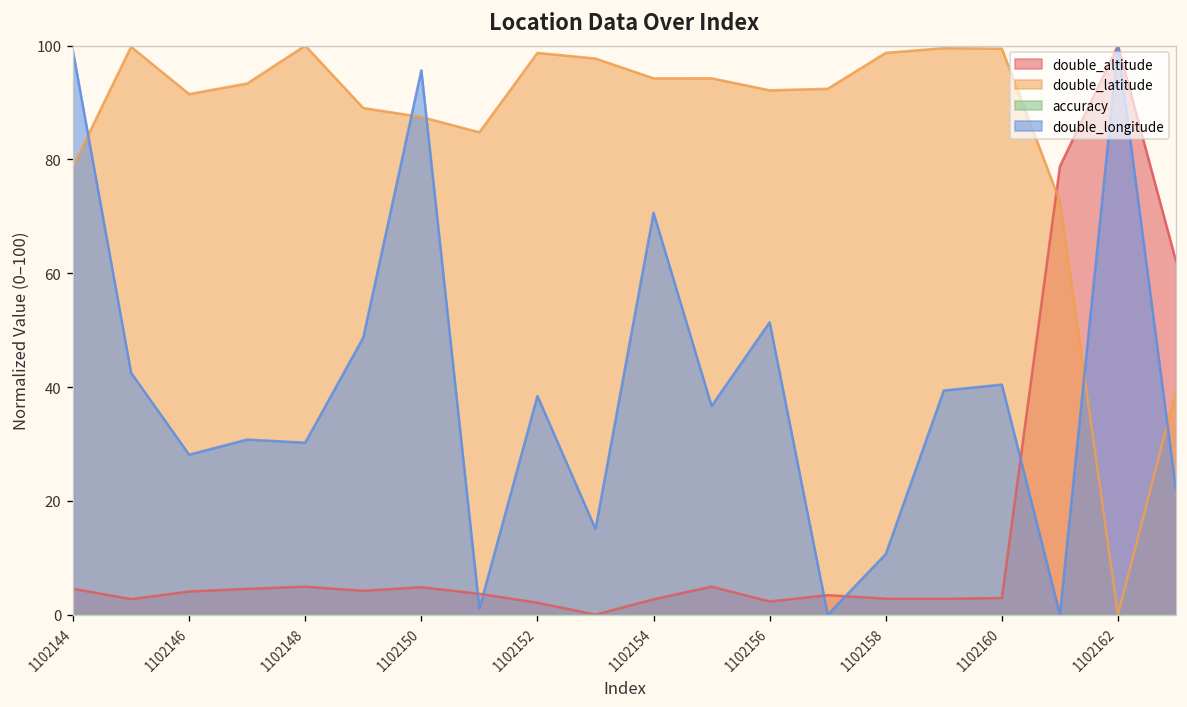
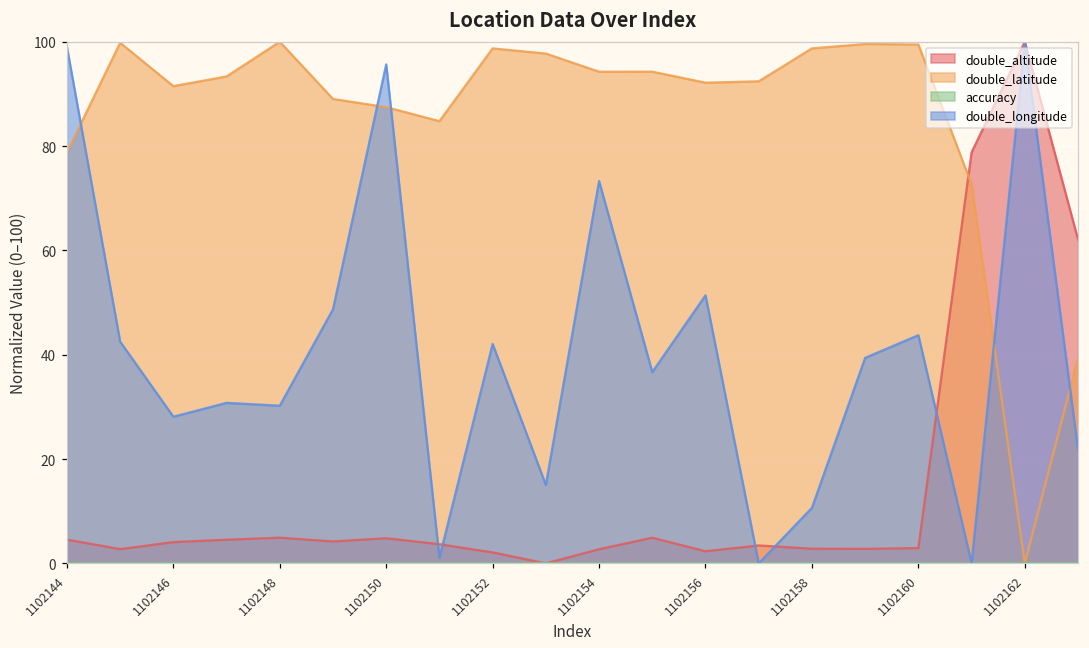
  {
    "accuracy": {
      "1102144": 0,
      "1102146": 0,
      "1102148": 0,
      "1102150": 0,
      "1102152": 0,
      "1102154": 0,
      "1102156": 0,
      "1102158": 0,
      "1102160": 0
    },
    "double_longitude": {
      "1102144": 99,
      "1102146": 28,
      "1102148": 30,
      "1102150": 96,
-     "1102152": 38,
-     "1102154": 71,
+     "1102152": 42,
+     "1102154": 73,
      "1102156": 51,
      "1102158": 11,
-     "1102160": 40
+     "1102160": 44
    }
  }
